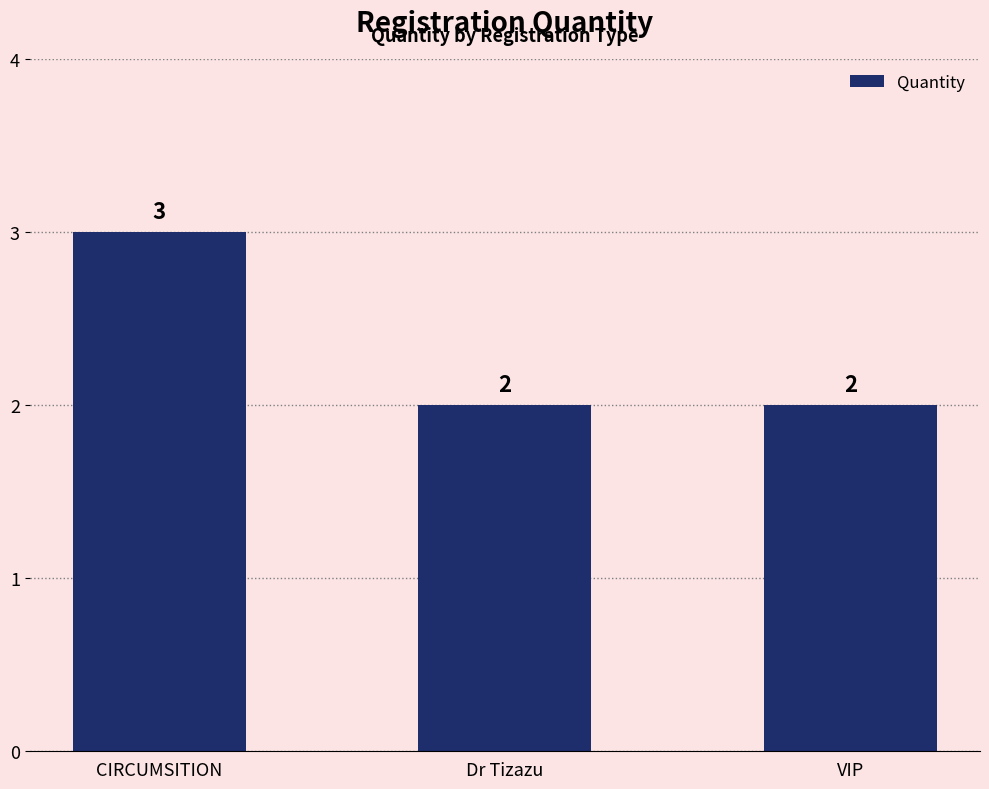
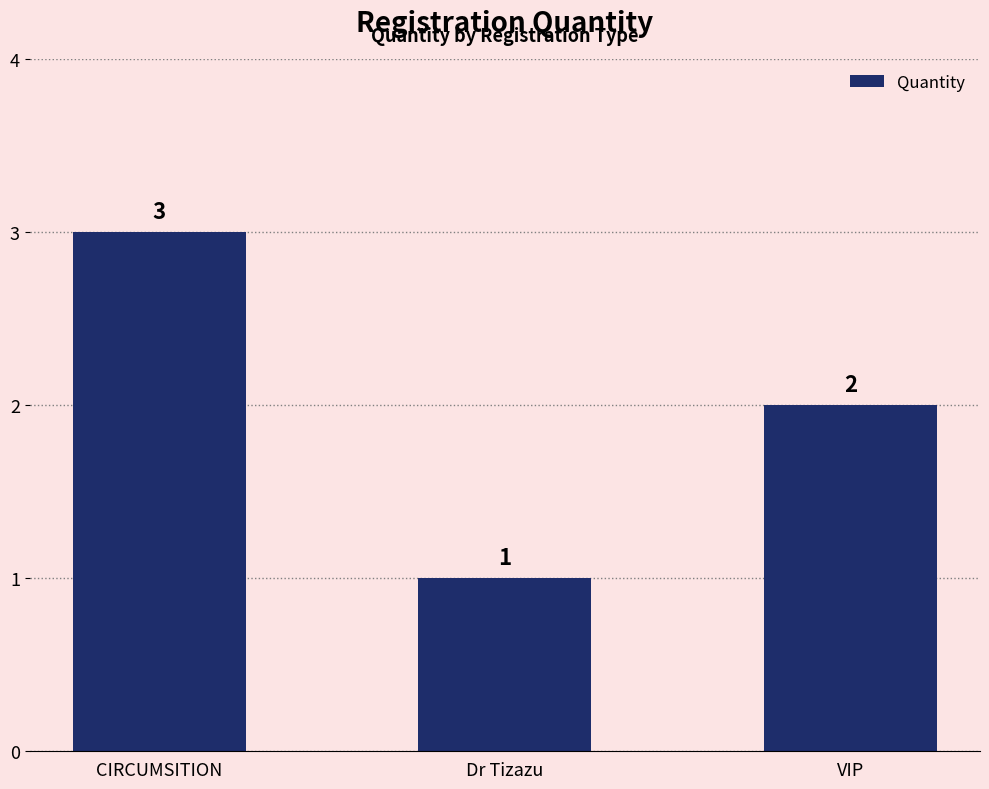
  {
    "CIRCUMSITION": 3,
-   "Dr Tizazu": 2,
+   "Dr Tizazu": 1,
    "VIP": 2
  }
